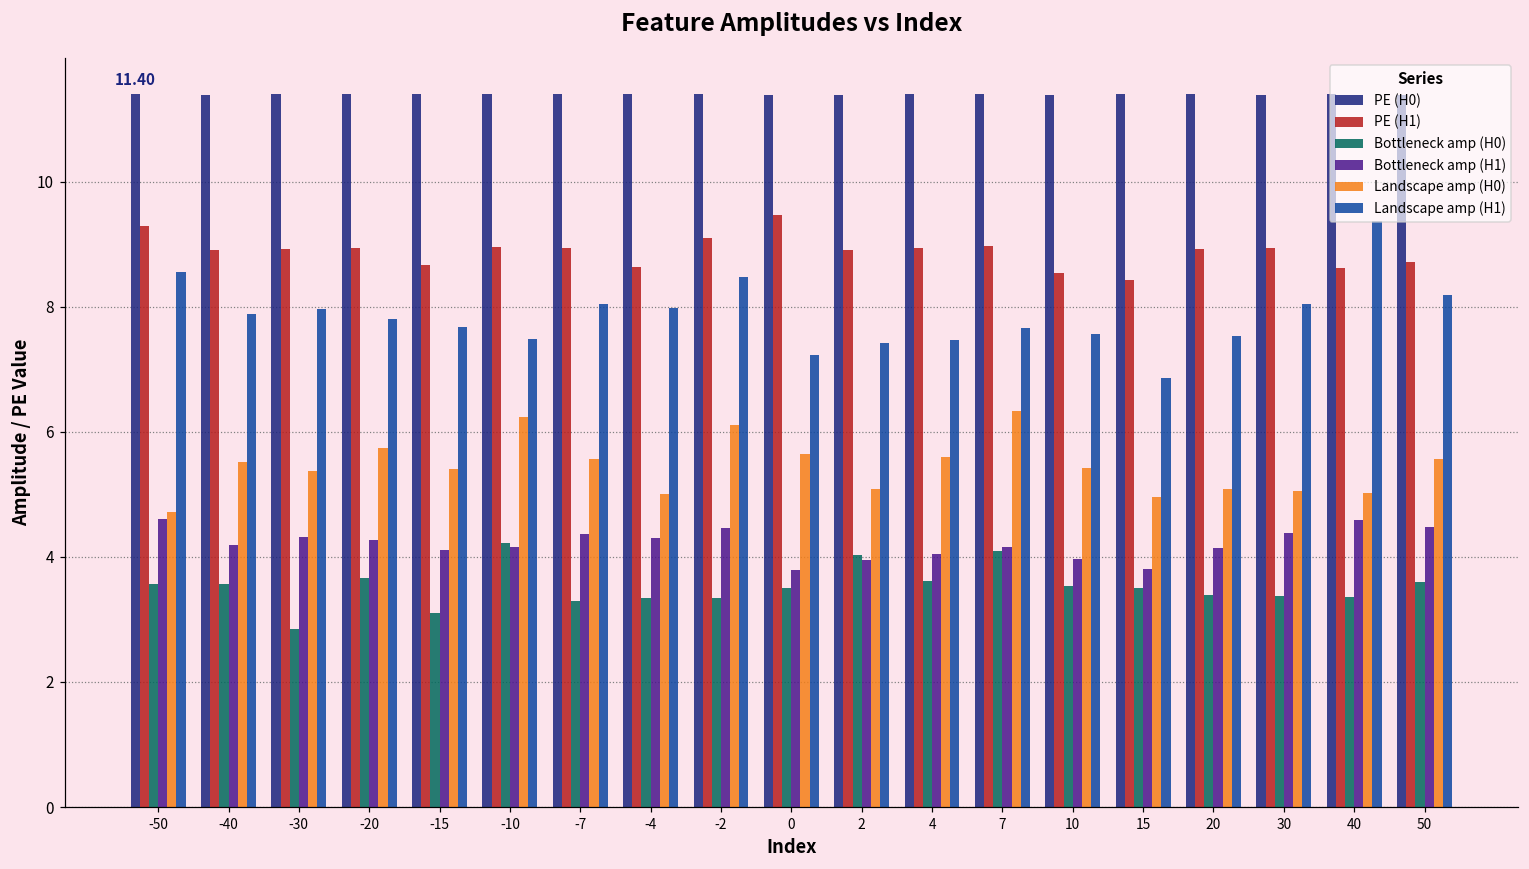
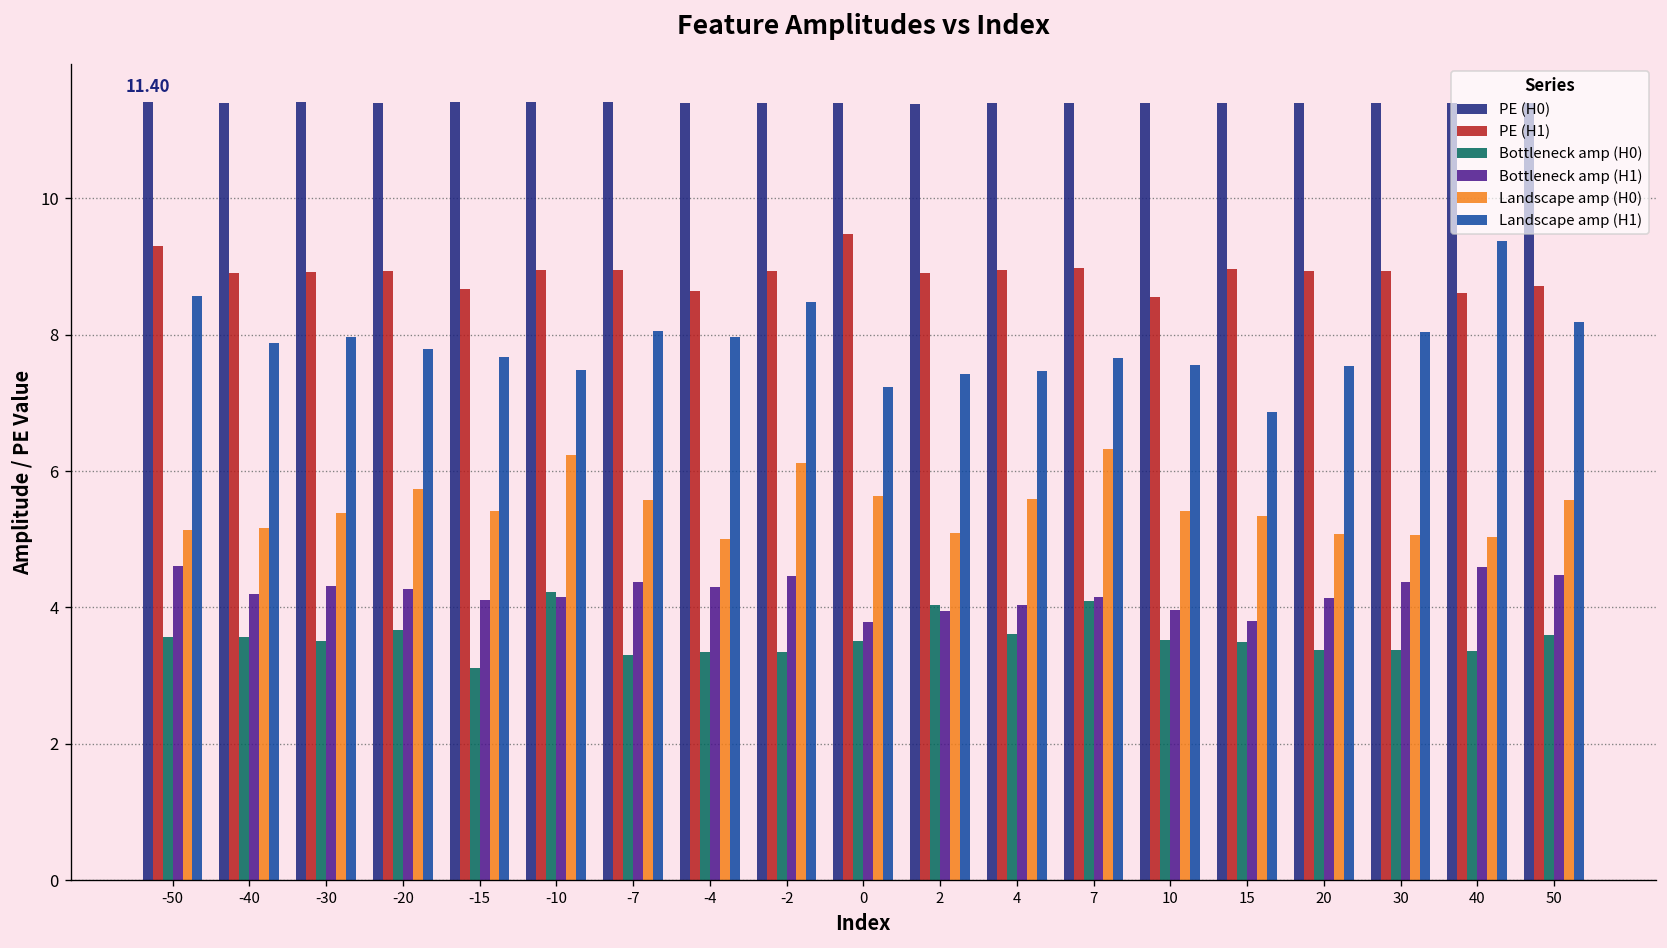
  {
    "PE (H1)": {
      "-50": 9.3,
      "-40": 8.9,
      "-30": 8.9,
      "-20": 8.9,
      "-15": 8.7,
      "-10": 9.0,
      "-7": 8.9,
      "-4": 8.6,
-     "-2": 9.1,
+     "-2": 8.9,
      "0": 9.5,
      "2": 8.9,
      "4": 8.9,
      "7": 9.0,
      "10": 8.5,
-     "15": 8.4,
+     "15": 9.0,
      "20": 8.9,
      "30": 8.9,
      "40": 8.6,
      "50": 8.7
    },
    "Bottleneck amp (H0)": {
      "-50": 3.6,
      "-40": 3.6,
-     "-30": 2.9,
+     "-30": 3.5,
      "-20": 3.7,
      "-15": 3.1,
      "-10": 4.2,
      "-7": 3.3,
      "-4": 3.3,
      "-2": 3.3,
      "0": 3.5,
      "2": 4.0,
      "4": 3.6,
      "7": 4.1,
      "10": 3.5,
      "15": 3.5,
      "20": 3.4,
      "30": 3.4,
      "40": 3.4,
      "50": 3.6
    },
    "Landscape amp (H0)": {
-     "-50": 4.7,
-     "-40": 5.5,
+     "-50": 5.1,
+     "-40": 5.2,
      "-30": 5.4,
      "-20": 5.7,
      "-15": 5.4,
      "-10": 6.2,
      "-7": 5.6,
      "-4": 5.0,
      "-2": 6.1,
      "0": 5.6,
      "2": 5.1,
      "4": 5.6,
      "7": 6.3,
      "10": 5.4,
-     "15": 5.0,
+     "15": 5.3,
      "20": 5.1,
      "30": 5.1,
      "40": 5.0,
      "50": 5.6
    }
  }
